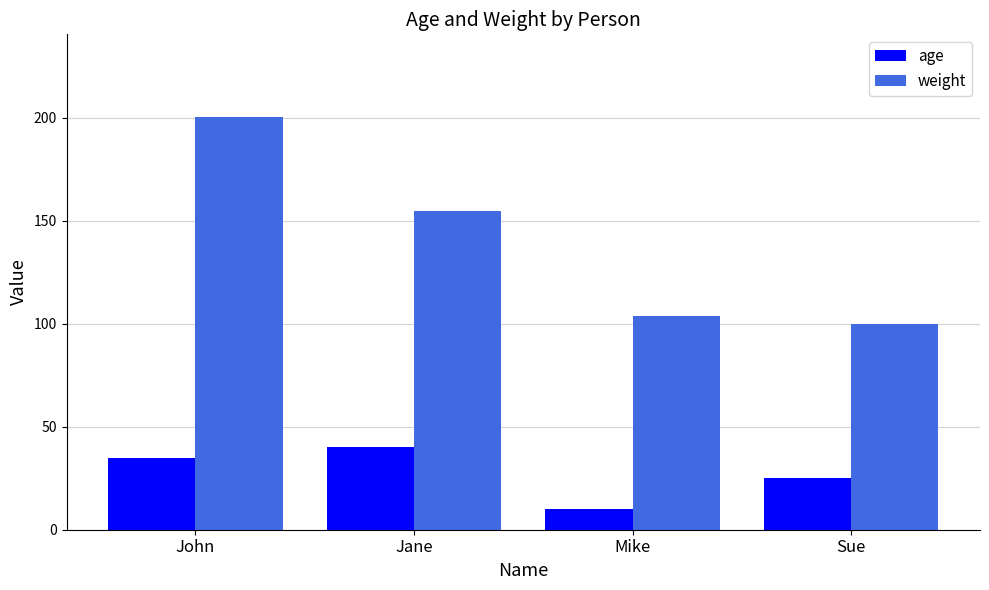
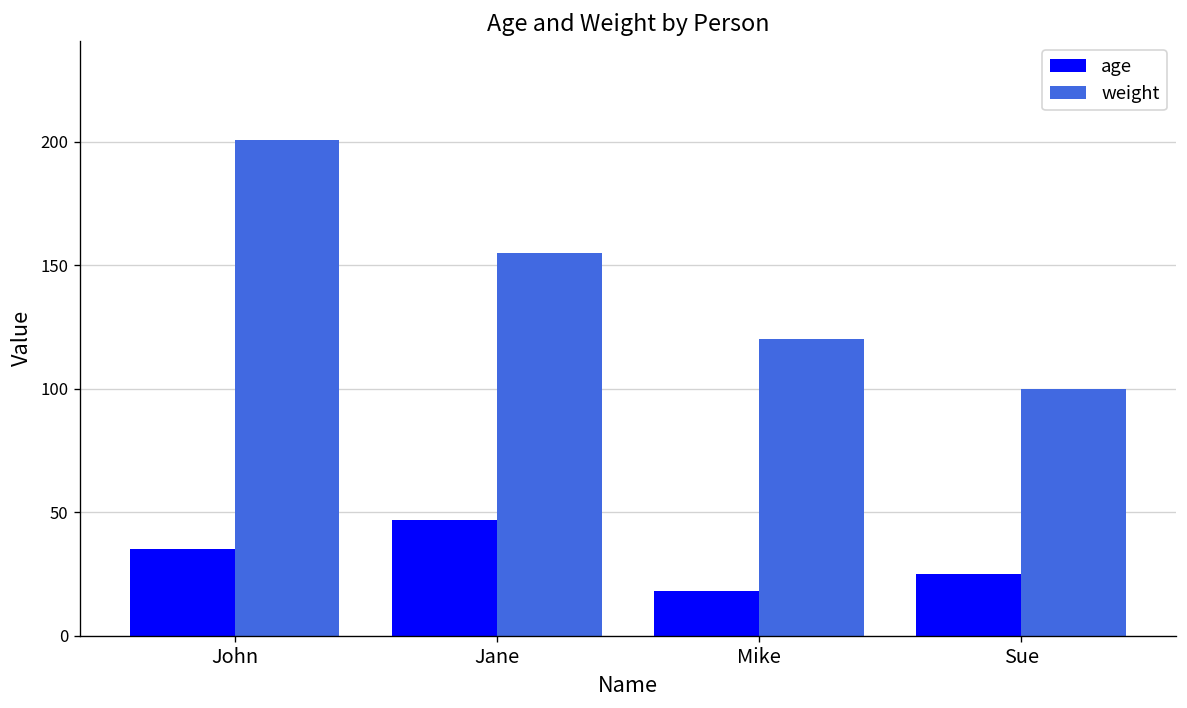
  {
    "age": {
      "John": 35,
-     "Jane": 40,
-     "Mike": 10,
+     "Jane": 47,
+     "Mike": 18,
      "Sue": 25
    },
    "weight": {
      "John": 201,
      "Jane": 155,
-     "Mike": 104,
+     "Mike": 120,
      "Sue": 100
    }
  }
